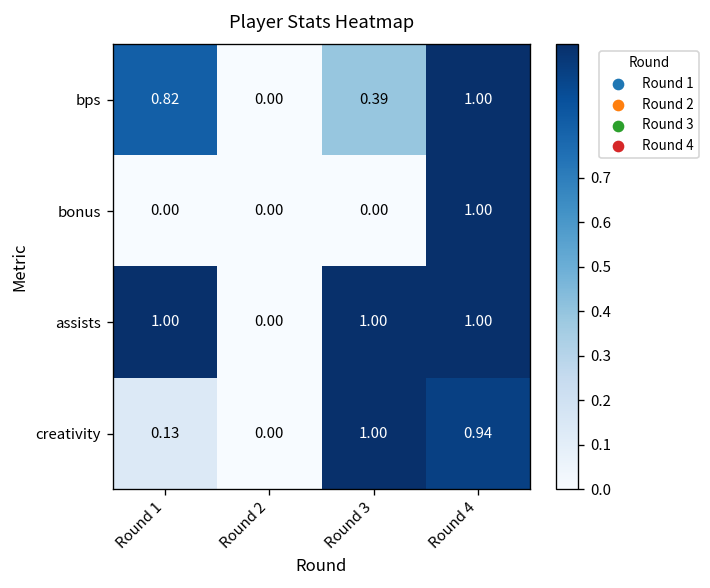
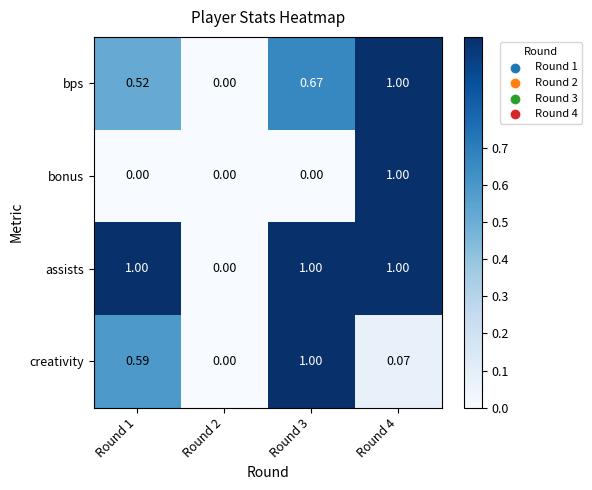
  {
    "bps": {
-     "Round 1": 0.82,
+     "Round 1": 0.52,
      "Round 2": 0.00,
-     "Round 3": 0.39,
+     "Round 3": 0.67,
      "Round 4": 1.00
    },
    "bonus": {
      "Round 1": 0.00,
      "Round 2": 0.00,
      "Round 3": 0.00,
      "Round 4": 1.00
    },
    "assists": {
      "Round 1": 1.00,
      "Round 2": 0.00,
      "Round 3": 1.00,
      "Round 4": 1.00
    },
    "creativity": {
-     "Round 1": 0.13,
+     "Round 1": 0.59,
      "Round 2": 0.00,
      "Round 3": 1.00,
-     "Round 4": 0.94
+     "Round 4": 0.07
    }
  }
